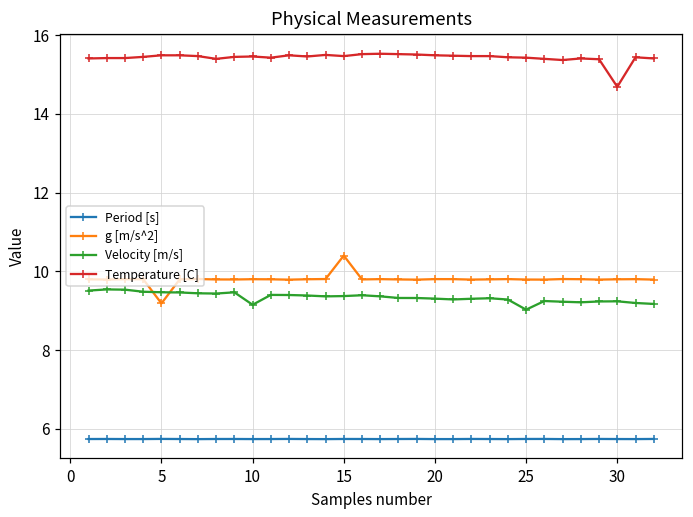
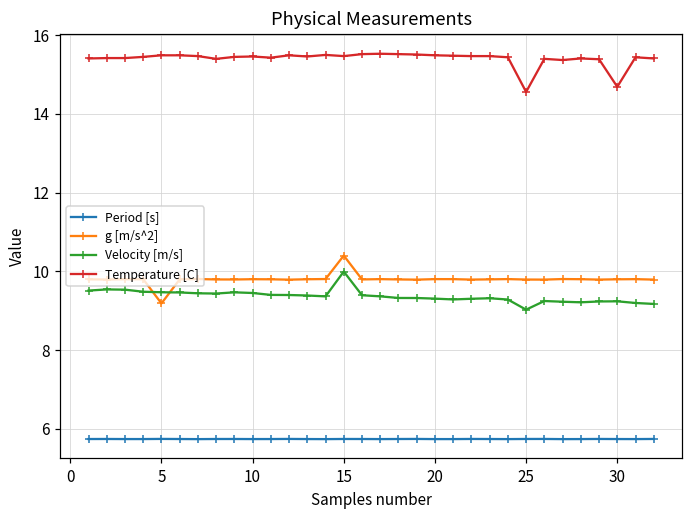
  {
    "Period [s]": {
      "5": 5.7,
      "10": 5.7,
      "15": 5.7,
      "20": 5.7,
      "25": 5.7,
      "30": 5.7
    },
    "g [m/s^2]": {
      "5": 9.2,
      "10": 9.8,
      "15": 10.4,
      "20": 9.8,
      "25": 9.8,
      "30": 9.8
    },
    "Velocity [m/s]": {
      "5": 9.5,
-     "10": 9.2,
-     "15": 9.4,
+     "10": 9.5,
+     "15": 10.0,
      "20": 9.3,
      "25": 9.0,
      "30": 9.2
    },
    "Temperature [C]": {
      "5": 15.5,
      "10": 15.5,
      "15": 15.5,
      "20": 15.5,
-     "25": 15.4,
+     "25": 14.6,
      "30": 14.7
    }
  }
